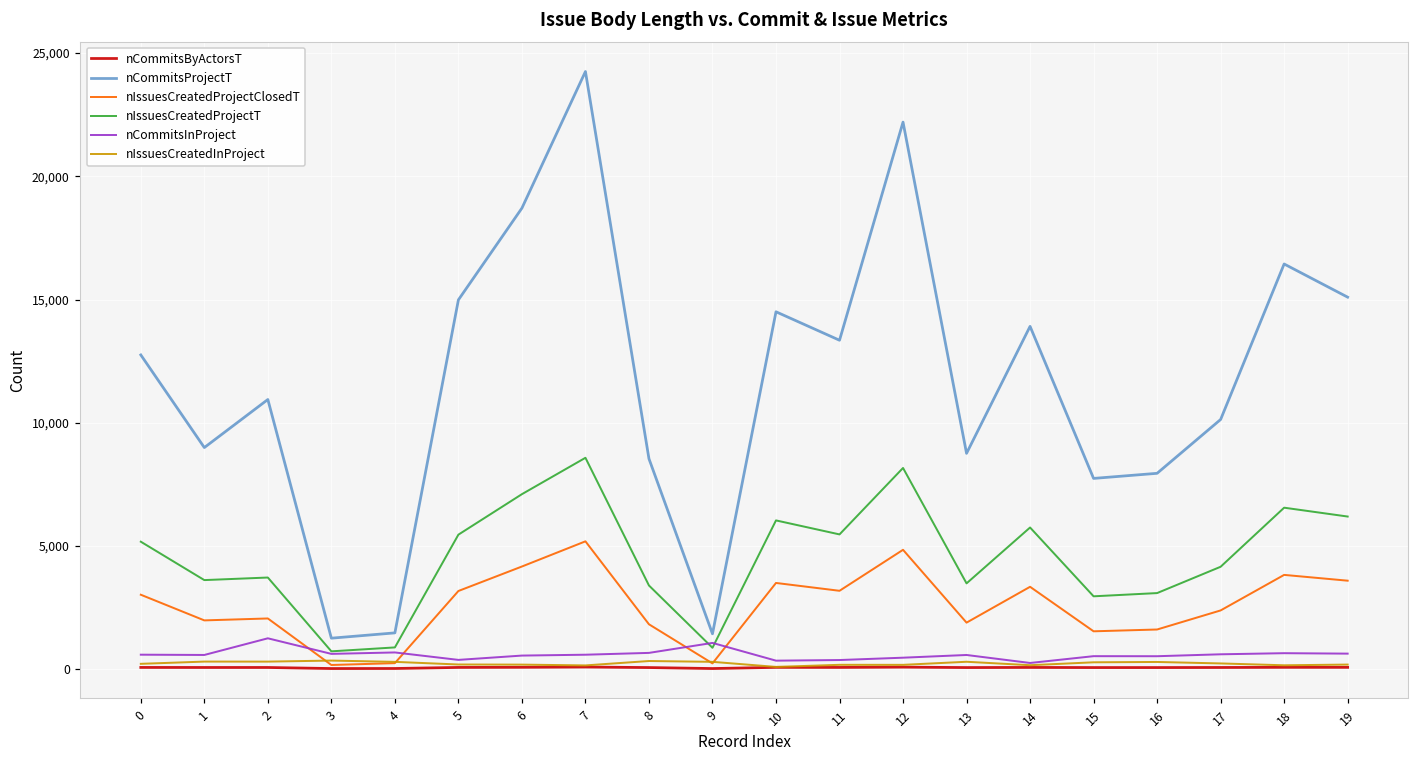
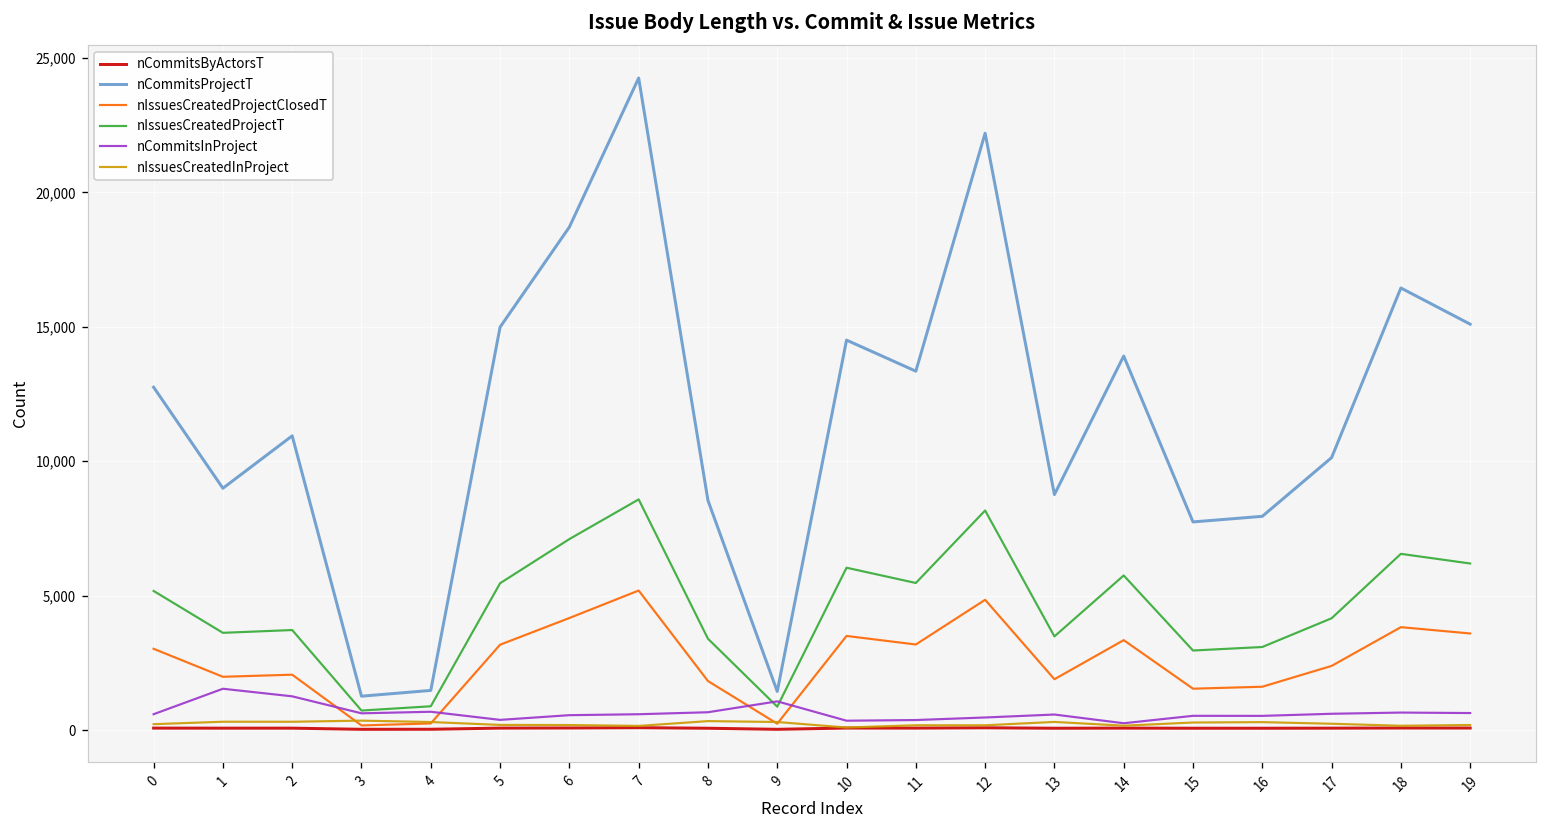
  {
    "nCommitsByActorsT": {
      "0": "100",
      "1": "100",
      "2": "100",
      "3": "0",
      "4": "0",
      "5": "100",
      "8": "100",
      "9": "0",
      "13": "100",
      "15": "100",
      "16": "100",
      "17": "100"
    },
    "nCommitsProjectT": {
      "0": "12,800",
      "1": "9,000",
      "2": "10,900",
      "3": "1,300",
      "4": "1,500",
      "5": "15,000",
      "6": "18,700",
      "7": "24,300",
      "8": "8,500",
      "9": "1,400",
      "10": "14,500",
      "11": "13,300",
      "12": "22,200",
      "13": "8,800",
      "14": "13,900",
      "15": "7,700",
      "16": "7,900",
      "17": "10,100",
      "18": "16,400",
      "19": "15,100"
    },
    "nIssuesCreatedProjectClosedT": {
      "0": "3,000",
      "1": "2,000",
      "2": "2,100",
      "3": "200",
      "5": "3,200",
      "6": "4,200",
      "7": "5,200",
      "8": "1,800",
      "10": "3,500",
      "11": "3,200",
      "12": "4,800",
      "13": "1,900",
      "14": "3,300",
      "15": "1,500",
      "16": "1,600",
      "17": "2,400",
      "18": "3,800",
      "19": "3,600"
    },
    "nIssuesCreatedProjectT": {
      "0": "5,200",
      "1": "3,600",
      "2": "3,700",
      "4": "900",
      "5": "5,500",
      "6": "7,100",
      "7": "8,600",
      "8": "3,400",
      "9": "900",
      "10": "6,000",
      "11": "5,500",
      "12": "8,200",
      "13": "3,500",
      "14": "5,700",
      "15": "3,000",
      "16": "3,100",
      "17": "4,200",
      "18": "6,600",
      "19": "6,200"
    },
    "nCommitsInProject": {
      "0": "600",
-     "1": "600",
+     "1": "1,500",
      "2": "1,300",
      "4": "700",
      "5": "400",
      "6": "600",
      "7": "600",
      "8": "700",
      "9": "1,100",
      "10": "300",
      "11": "400",
      "12": "500",
      "13": "600",
      "15": "500",
      "16": "500",
      "17": "600",
      "18": "600",
      "19": "600"
    },
    "nIssuesCreatedInProject": {
      "0": "200",
      "1": "300",
      "2": "300",
      "3": "300",
      "5": "200",
      "8": "300",
      "13": "300",
      "15": "300",
      "16": "300",
      "17": "200"
    }
  }
